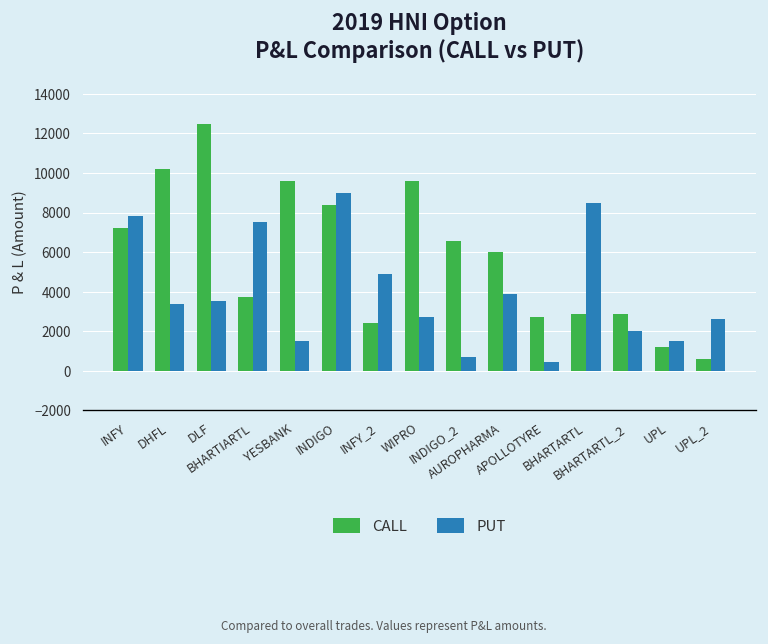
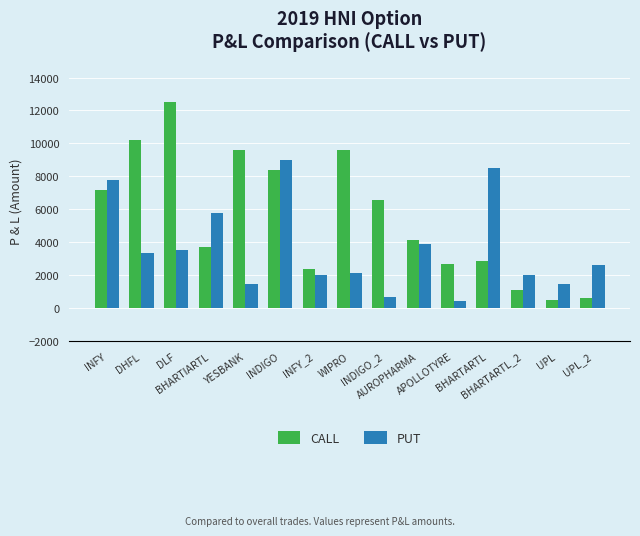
  {
    "CALL": {
      "INFY": 7200,
      "DHFL": 10200,
      "DLF": 12500,
      "BHARTIARTL": 3700,
      "YESBANK": 9600,
      "INDIGO": 8400,
      "INFY_2": 2400,
      "WIPRO": 9600,
      "INDIGO_2": 6600,
-     "AUROPHARMA": 6000,
+     "AUROPHARMA": 4100,
      "APOLLOTYRE": 2700,
      "BHARTARTL": 2900,
-     "BHARTARTL_2": 2900,
-     "UPL": 1200,
+     "BHARTARTL_2": 1100,
+     "UPL": 500,
      "UPL_2": 600
    },
    "PUT": {
      "INFY": 7800,
      "DHFL": 3400,
      "DLF": 3500,
-     "BHARTIARTL": 7500,
+     "BHARTIARTL": 5800,
      "YESBANK": 1500,
      "INDIGO": 9000,
-     "INFY_2": 4900,
-     "WIPRO": 2700,
+     "INFY_2": 2000,
+     "WIPRO": 2200,
      "INDIGO_2": 700,
      "AUROPHARMA": 3900,
      "APOLLOTYRE": 500,
      "BHARTARTL": 8500,
      "BHARTARTL_2": 2000,
      "UPL": 1500,
      "UPL_2": 2600
    }
  }
